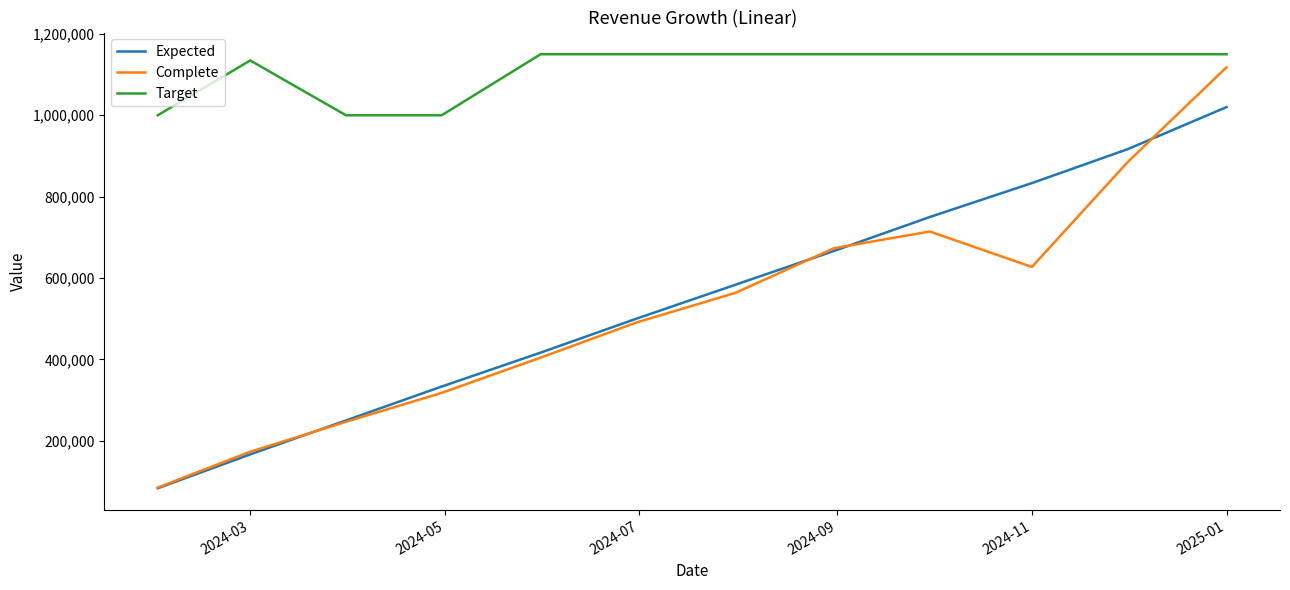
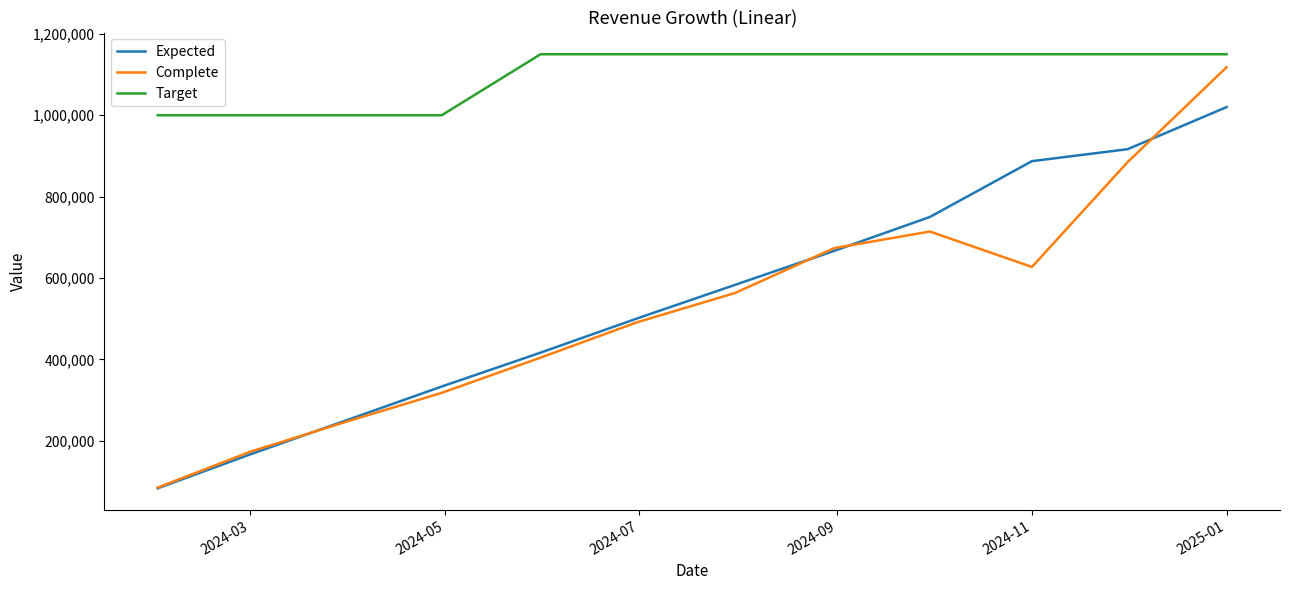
  {
    "Expected": {
      "2024-03": "170,000",
-     "2024-11": "830,000",
+     "2024-11": "890,000",
      "2025-01": "1,020,000"
    },
    "Complete": {
      "2024-03": "170,000",
      "2024-11": "630,000",
      "2025-01": "1,120,000"
    },
    "Target": {
-     "2024-03": "1,130,000",
+     "2024-03": "1,000,000",
      "2024-11": "1,150,000",
      "2025-01": "1,150,000"
    }
  }
